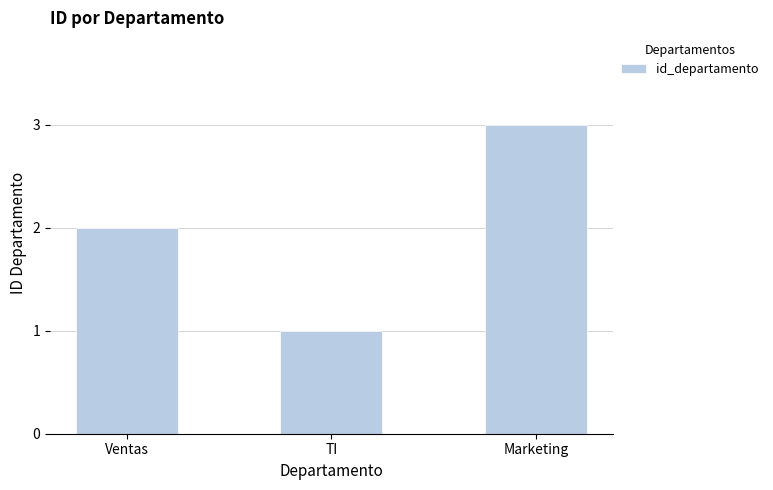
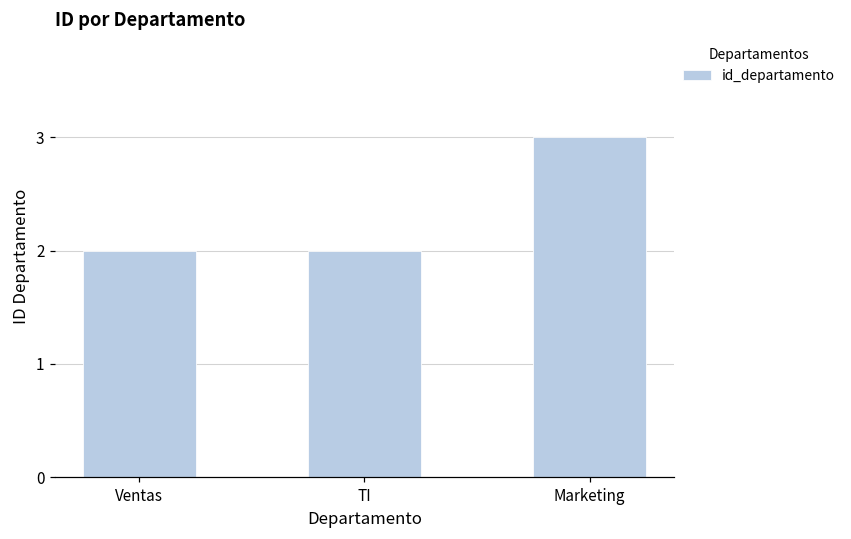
  {
    "Ventas": 2,
-   "TI": 1,
+   "TI": 2,
    "Marketing": 3
  }
